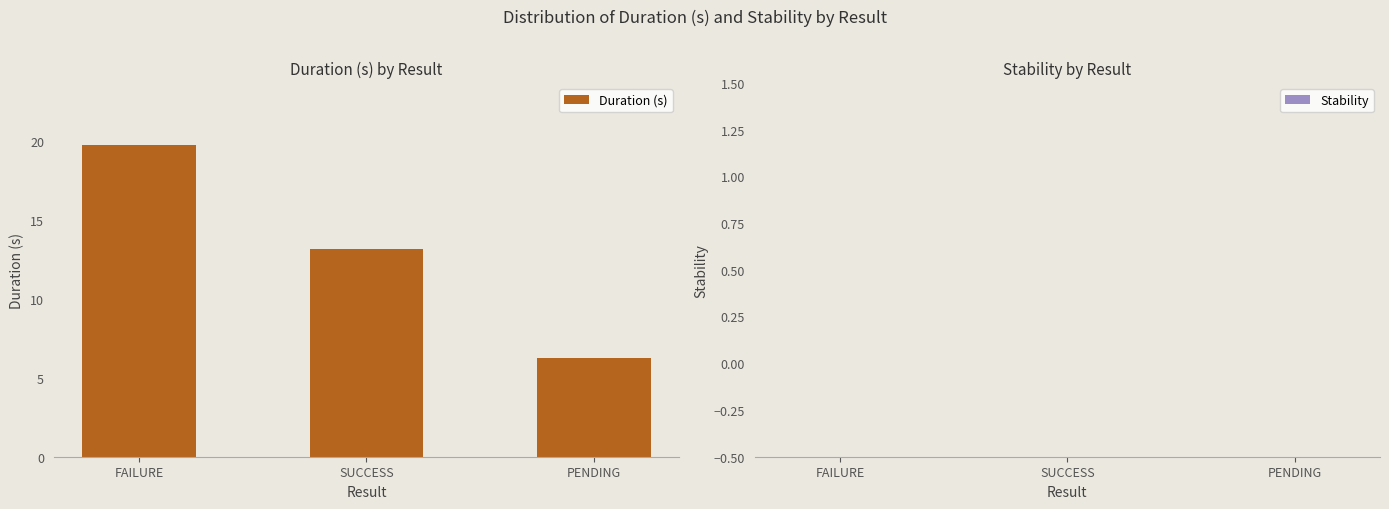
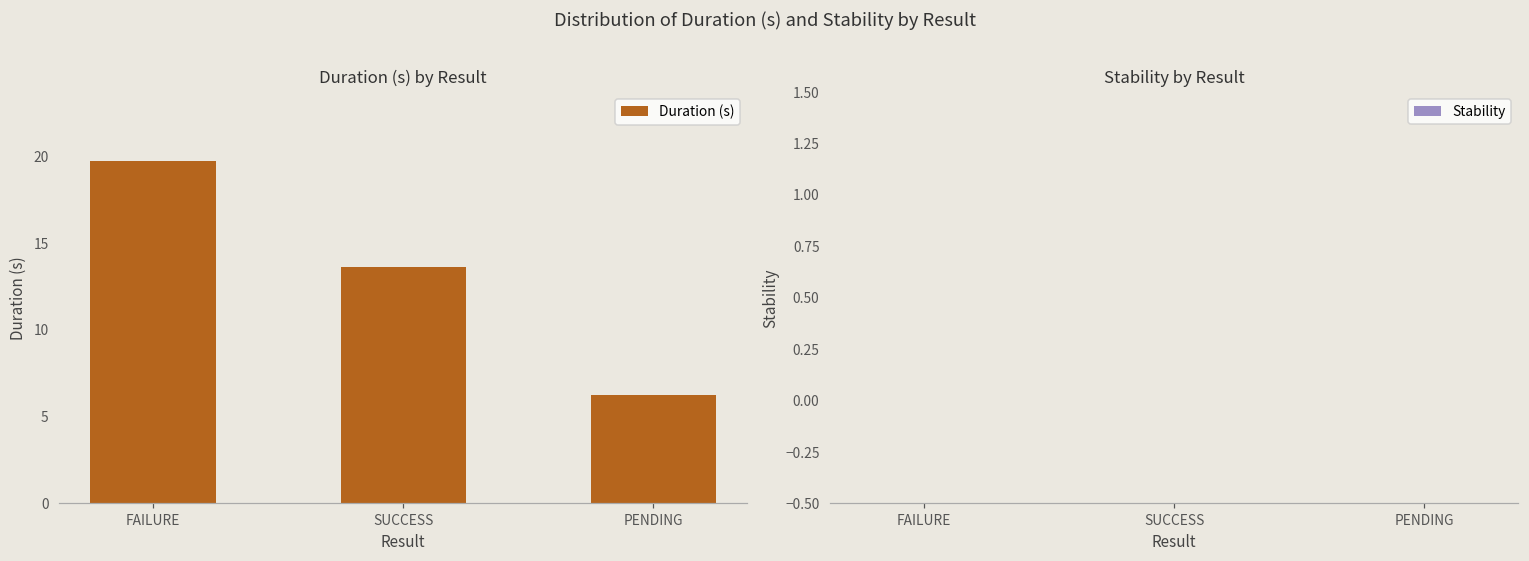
  {
    "Duration (s) by Result": {
      "FAILURE": 19.8,
-     "SUCCESS": 13.1,
+     "SUCCESS": 13.7,
      "PENDING": 6.3
    },
    "Stability by Result": {
      "FAILURE": 0.00,
      "SUCCESS": 0.00,
      "PENDING": 0.00
    }
  }
